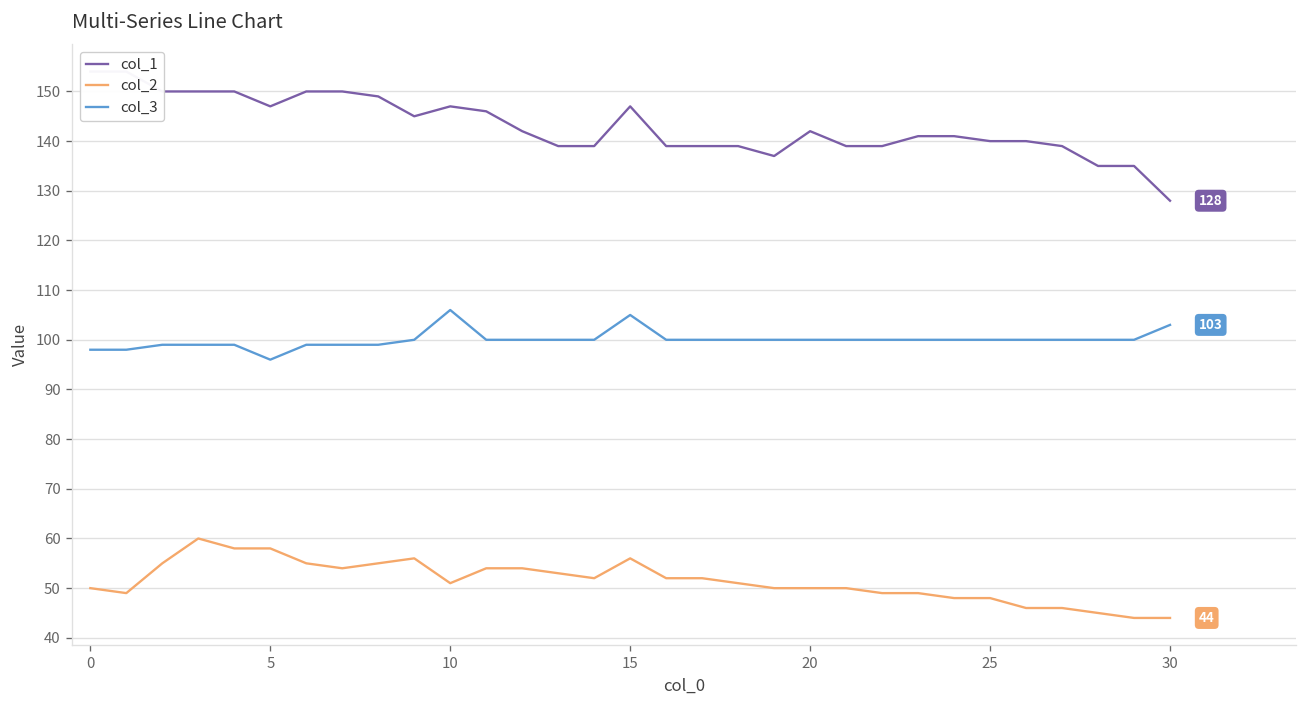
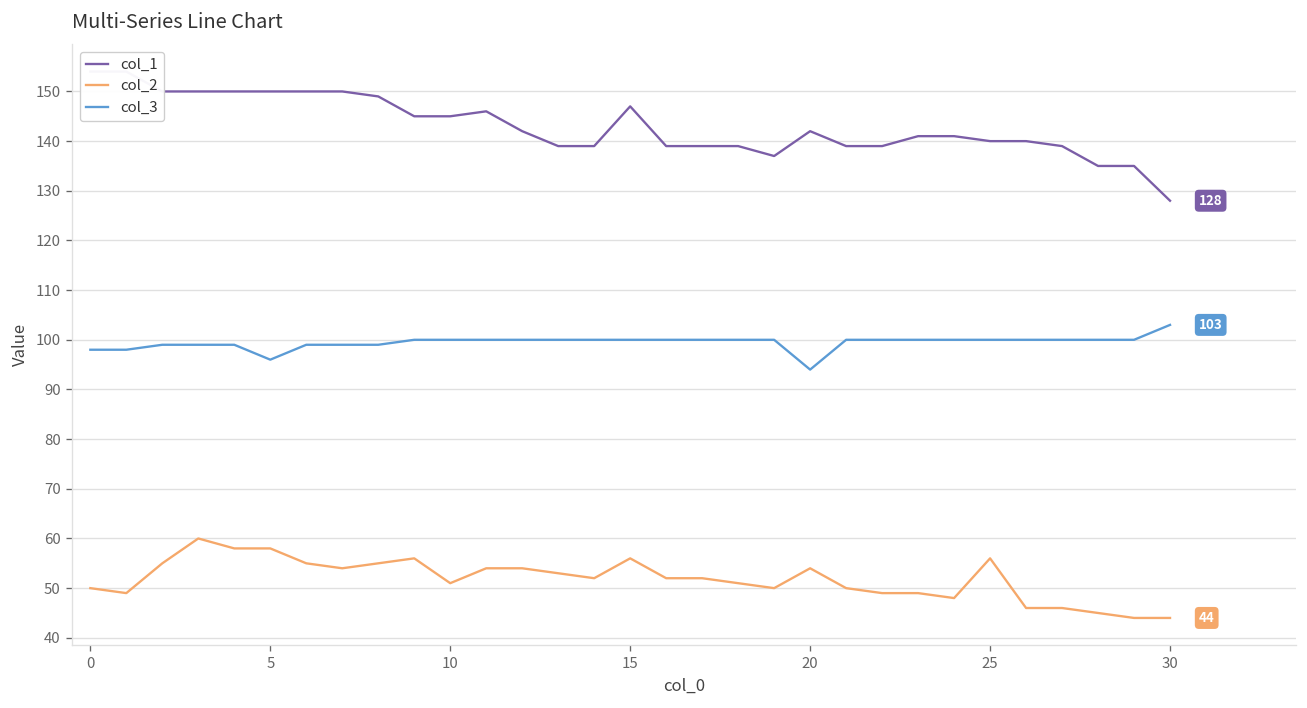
  {
    "col_1": {
-     "5": 147,
-     "10": 147,
+     "5": 150,
+     "10": 145,
      "15": 147,
      "20": 142,
      "25": 140
    },
    "col_2": {
      "0": 50,
      "5": 58,
      "10": 51,
      "15": 56,
-     "20": 50,
-     "25": 48
+     "20": 54,
+     "25": 56
    },
    "col_3": {
      "0": 98,
      "5": 96,
-     "10": 106,
-     "15": 105,
-     "20": 100,
+     "10": 100,
+     "15": 100,
+     "20": 94,
      "25": 100
    }
  }
